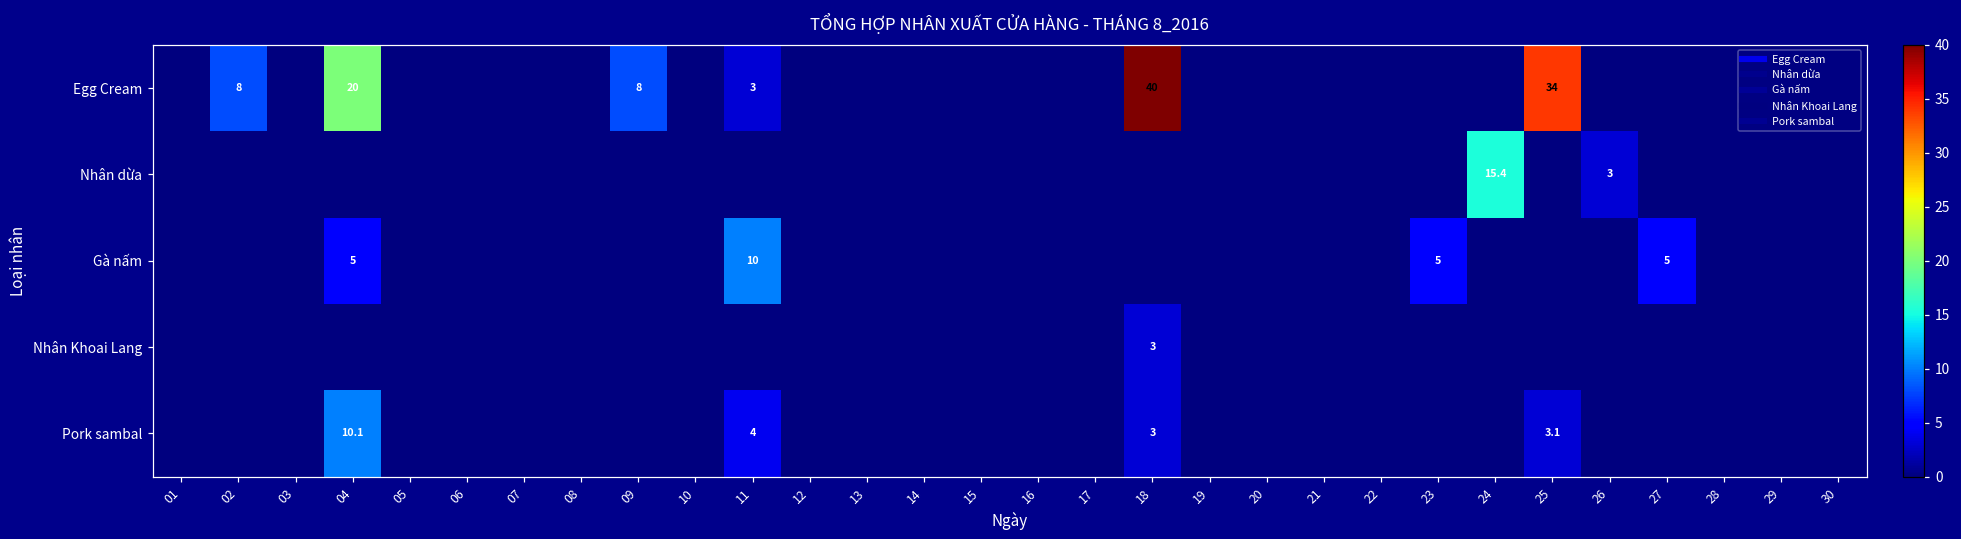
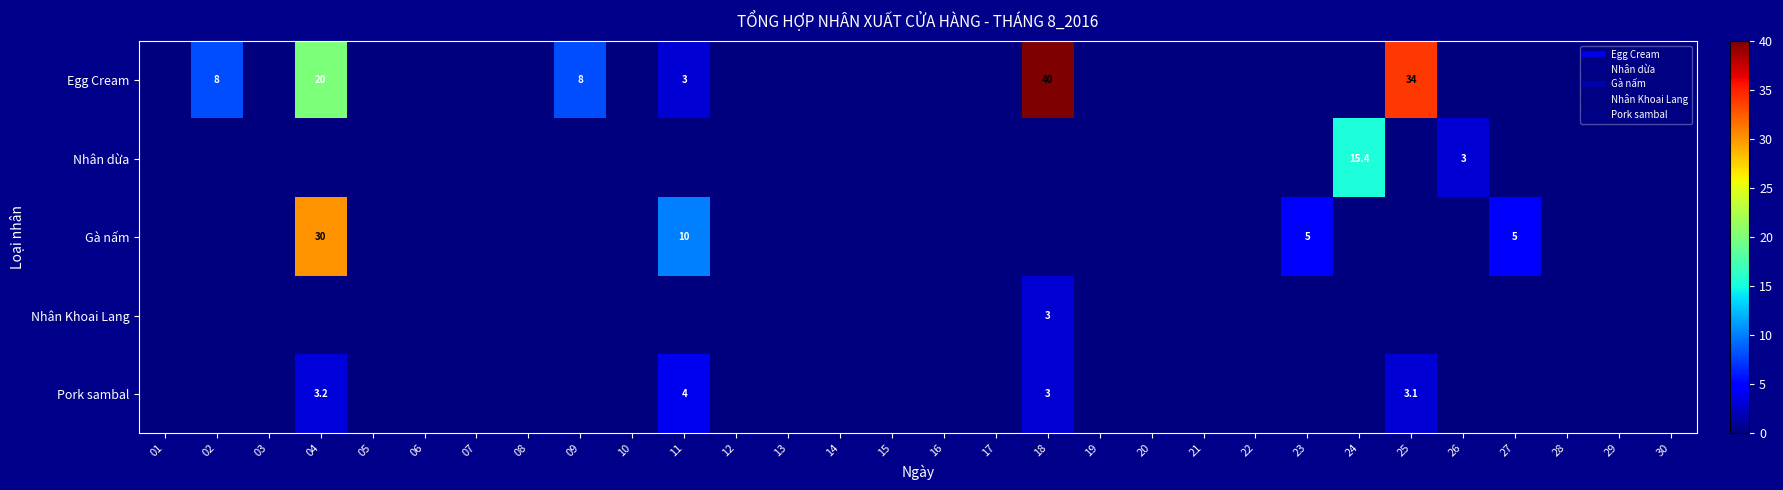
  {
    "Egg Cream": {
      "02": 8,
      "04": 20,
      "09": 8,
      "11": 3,
      "18": 40,
      "25": 34
    },
    "Nhân dừa": {
      "24": 15.4,
      "26": 3
    },
    "Gà nấm": {
-     "04": 5,
+     "04": 30,
      "11": 10,
      "23": 5,
      "27": 5
    },
    "Nhân Khoai Lang": {
      "18": 3
    },
    "Pork sambal": {
-     "04": 10.1,
+     "04": 3.2,
      "11": 4,
      "18": 3,
      "25": 3.1
    }
  }
